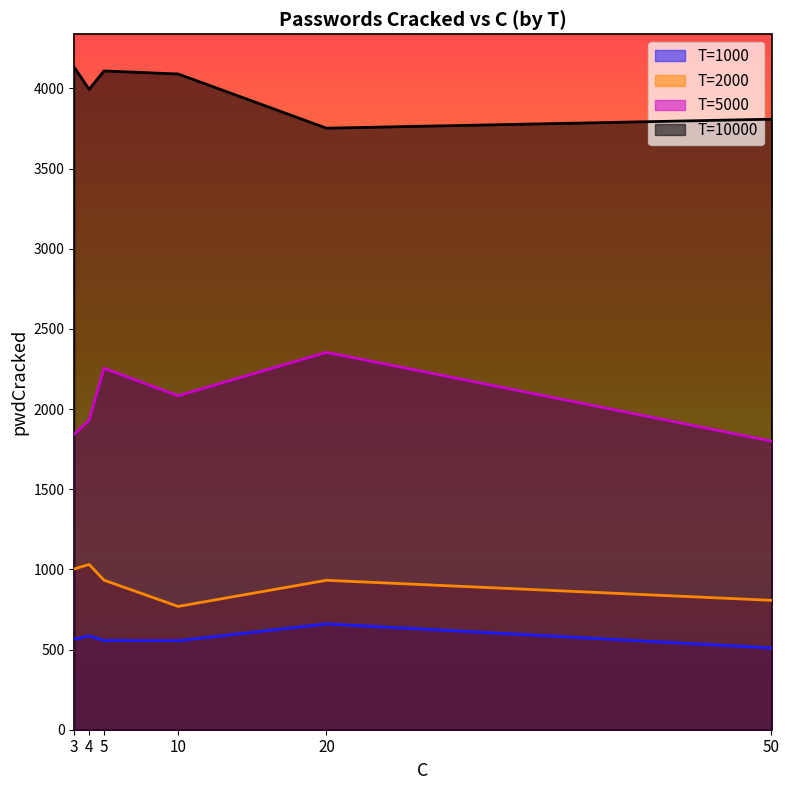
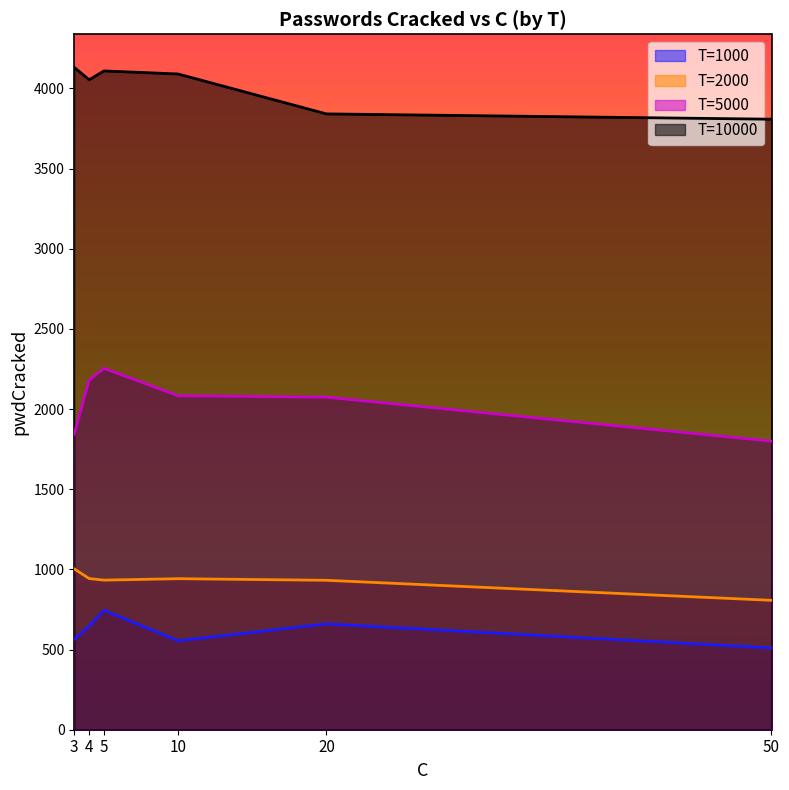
  {
    "T=1000": {
      "3": 560,
-     "4": 590,
-     "5": 560,
+     "4": 650,
+     "5": 750,
      "10": 560,
      "20": 660,
      "50": 510
    },
    "T=2000": {
      "3": 1000,
-     "4": 1030,
+     "4": 940,
      "5": 930,
-     "10": 770,
+     "10": 940,
      "20": 930,
      "50": 810
    },
    "T=5000": {
      "3": 1840,
-     "4": 1930,
+     "4": 2180,
      "5": 2250,
      "10": 2080,
-     "20": 2350,
+     "20": 2070,
      "50": 1800
    },
    "T=10000": {
      "3": 4130,
-     "4": 3990,
+     "4": 4050,
      "5": 4110,
      "10": 4090,
-     "20": 3750,
+     "20": 3840,
      "50": 3810
    }
  }
